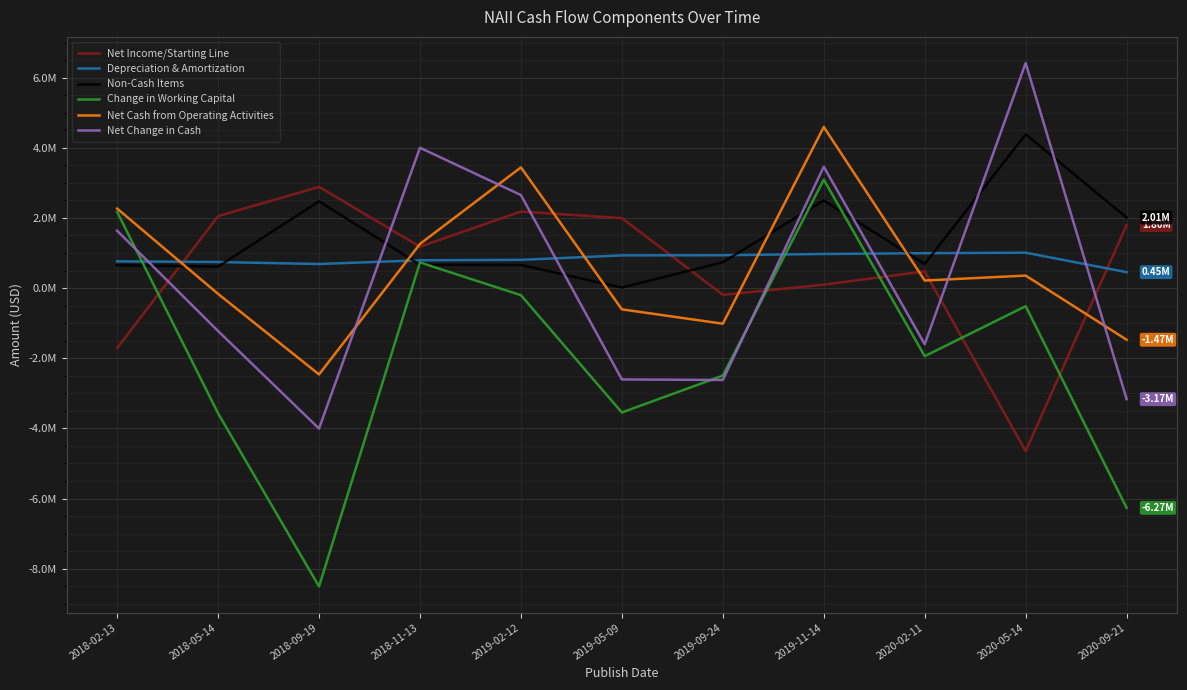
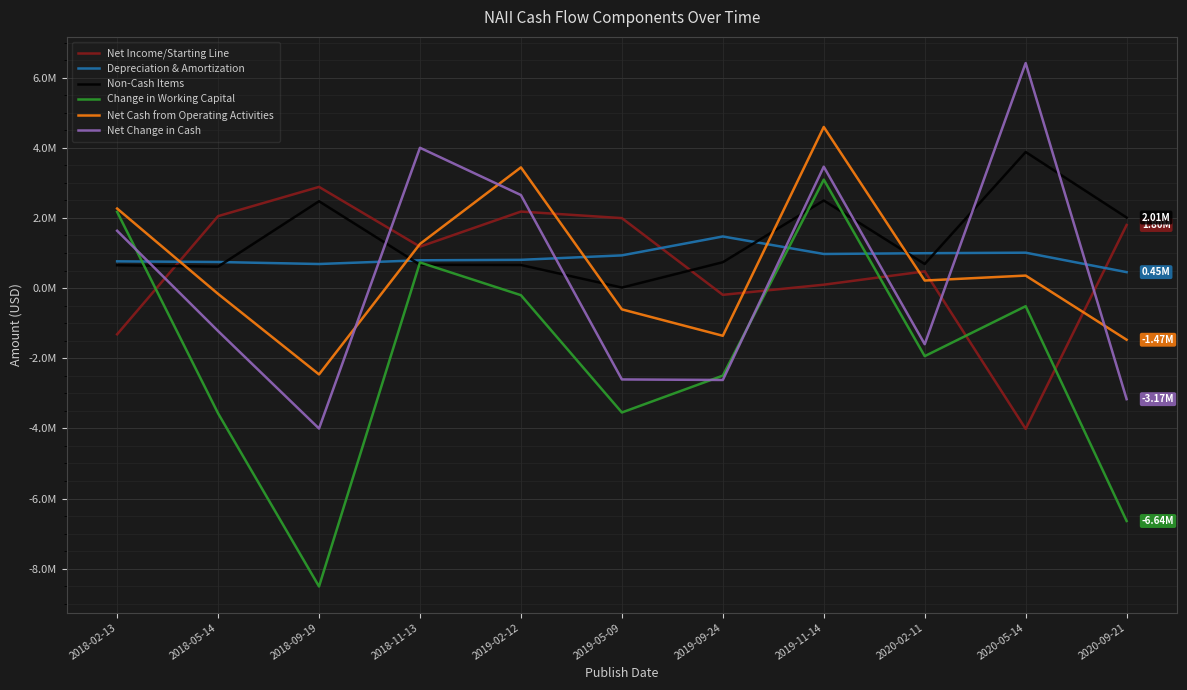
  {
    "Net Income/Starting Line": {
-     "2018-02-13": "-1700000",
+     "2018-02-13": "-1300000",
      "2018-05-14": "2100000",
      "2018-09-19": "2900000",
      "2018-11-13": "1200000",
      "2019-02-12": "2200000",
      "2019-05-09": "2000000",
      "2019-09-24": "-200000",
      "2019-11-14": "100000",
      "2020-02-11": "500000",
-     "2020-05-14": "-4600000"
+     "2020-05-14": "-4000000"
    },
    "Depreciation & Amortization": {
      "2018-02-13": "800000",
      "2018-05-14": "700000",
      "2018-09-19": "700000",
      "2019-02-12": "800000",
      "2019-05-09": "900000",
-     "2019-09-24": "900000",
+     "2019-09-24": "1500000",
      "2019-11-14": "1000000",
      "2020-02-11": "1000000",
      "2020-05-14": "1000000"
    },
    "Non-Cash Items": {
      "2018-02-13": "700000",
      "2018-05-14": "600000",
      "2018-09-19": "2500000",
      "2019-02-12": "700000",
      "2019-05-09": "0",
      "2019-09-24": "700000",
      "2019-11-14": "2500000",
      "2020-02-11": "700000",
-     "2020-05-14": "4400000"
+     "2020-05-14": "3900000"
    },
    "Change in Working Capital": {
-     "2020-09-21": "-6.27M"
+     "2020-09-21": "-6.64M"
    },
    "Net Cash from Operating Activities": {
      "2018-02-13": "2300000",
      "2018-05-14": "-200000",
      "2018-09-19": "-2500000",
      "2018-11-13": "1300000",
      "2019-02-12": "3400000",
      "2019-05-09": "-600000",
-     "2019-09-24": "-1000000",
+     "2019-09-24": "-1400000",
      "2019-11-14": "4600000",
      "2020-02-11": "200000",
      "2020-05-14": "400000"
    },
    "Net Change in Cash": {
      "2018-02-13": "1600000",
      "2018-05-14": "-1200000",
      "2018-09-19": "-4000000",
      "2018-11-13": "4000000",
      "2019-02-12": "2700000",
      "2019-05-09": "-2600000",
      "2019-09-24": "-2600000",
      "2019-11-14": "3500000",
      "2020-02-11": "-1600000",
      "2020-05-14": "6400000"
    }
  }
